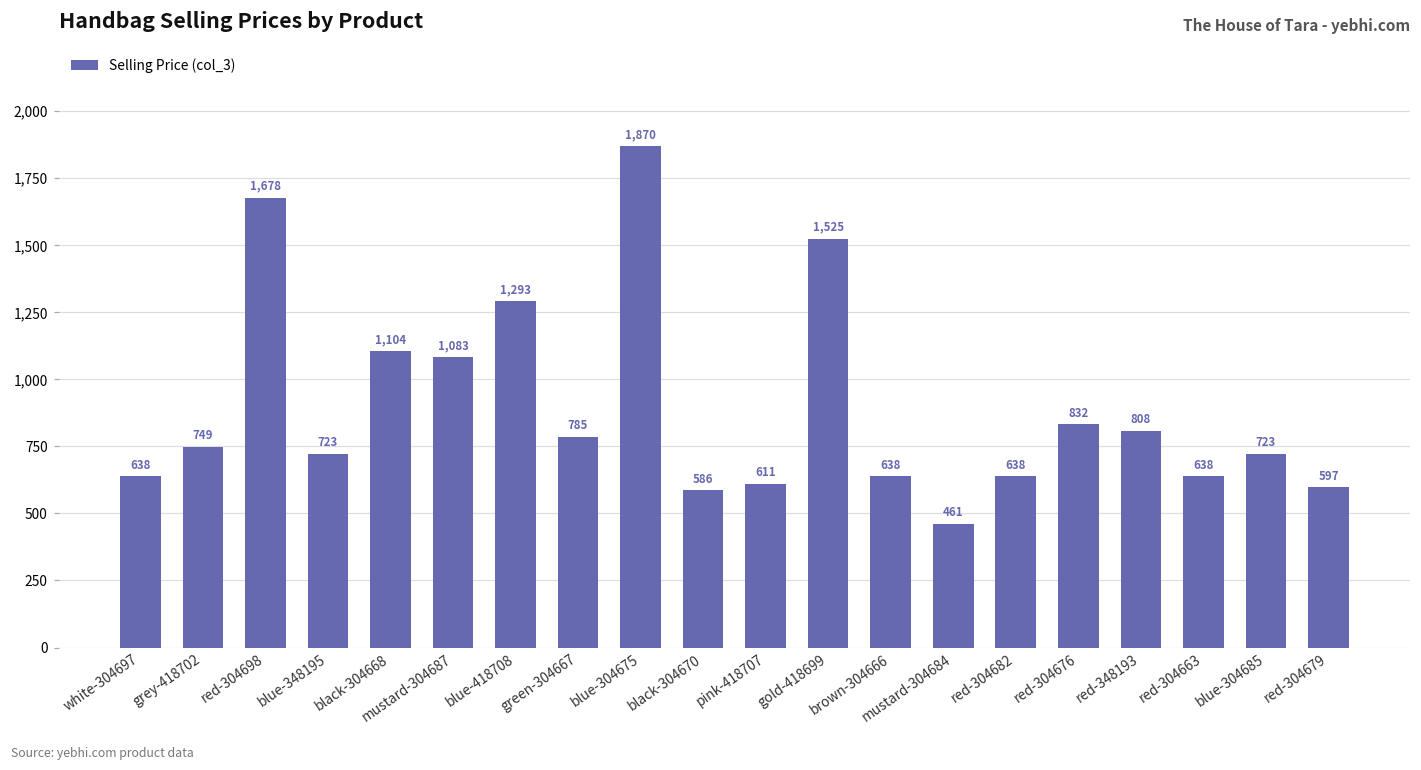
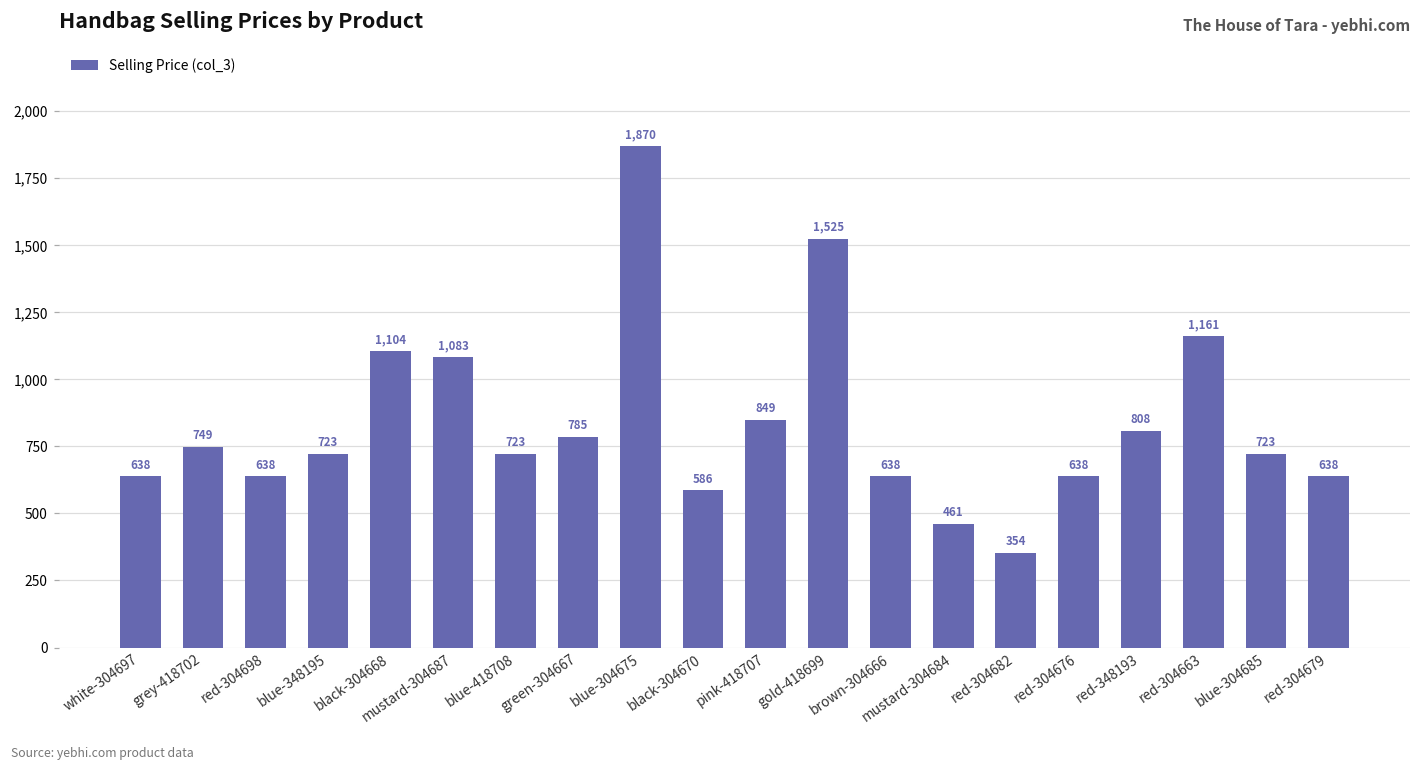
  {
    "white-304697": "638",
    "grey-418702": "749",
-   "red-304698": "1,678",
+   "red-304698": "638",
    "blue-348195": "723",
    "black-304668": "1,104",
    "mustard-304687": "1,083",
-   "blue-418708": "1,293",
+   "blue-418708": "723",
    "green-304667": "785",
    "blue-304675": "1,870",
    "black-304670": "586",
-   "pink-418707": "611",
+   "pink-418707": "849",
    "gold-418699": "1,525",
    "brown-304666": "638",
    "mustard-304684": "461",
-   "red-304682": "638",
-   "red-304676": "832",
+   "red-304682": "354",
+   "red-304676": "638",
    "red-348193": "808",
-   "red-304663": "638",
+   "red-304663": "1,161",
    "blue-304685": "723",
-   "red-304679": "597"
+   "red-304679": "638"
  }
